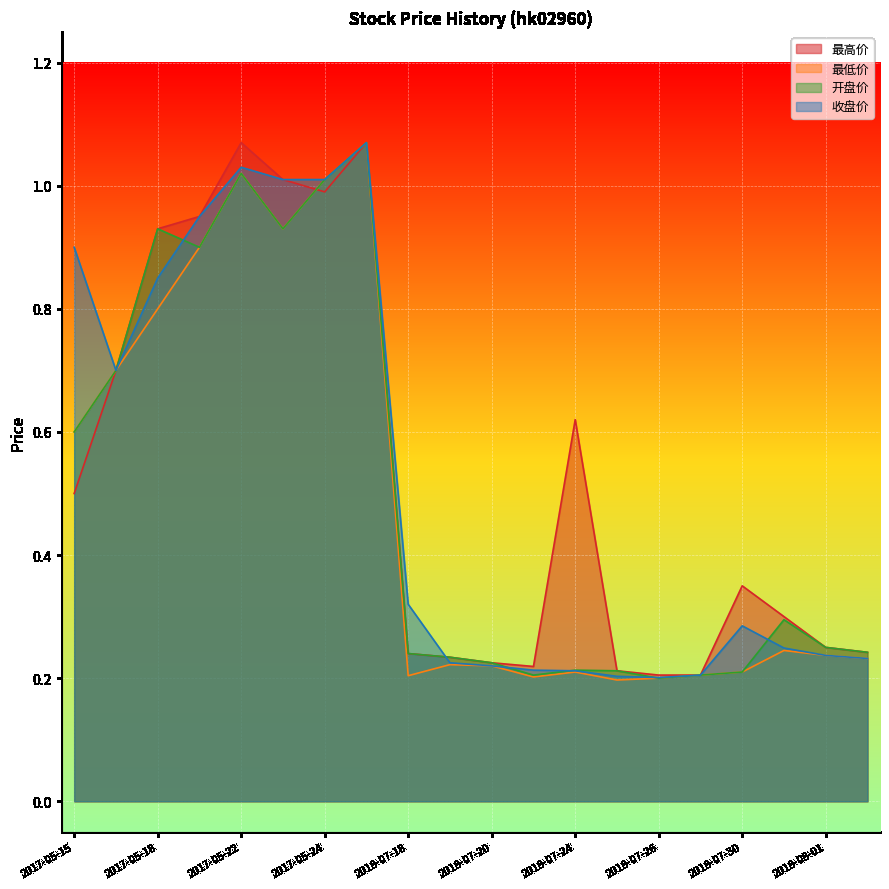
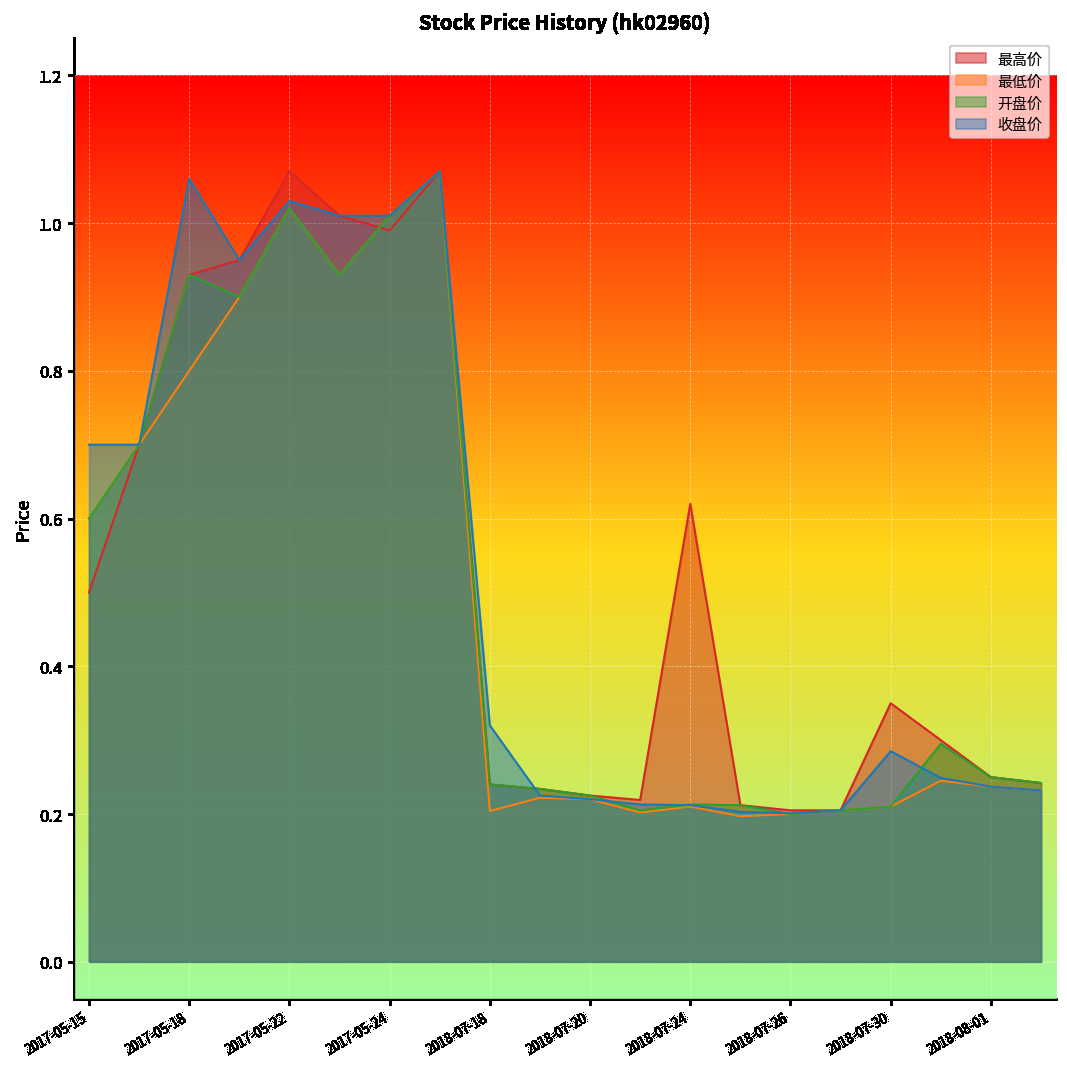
  {
    "最高价": {
      "2017-05-15": 0.50,
      "2017-05-22": 1.07,
      "2017-05-24": 0.99,
      "2018-07-24": 0.62,
      "2018-07-30": 0.35
    },
    "最低价": {
      "2017-05-18": 0.80,
      "2018-07-18": 0.20
    },
    "收盘价": {
-     "2017-05-15": 0.9,
-     "2017-05-18": 0.85,
+     "2017-05-15": 0.7,
+     "2017-05-18": 1.06,
      "2017-05-22": 1.03,
      "2018-07-18": 0.32,
      "2018-07-30": 0.29
    }
  }
